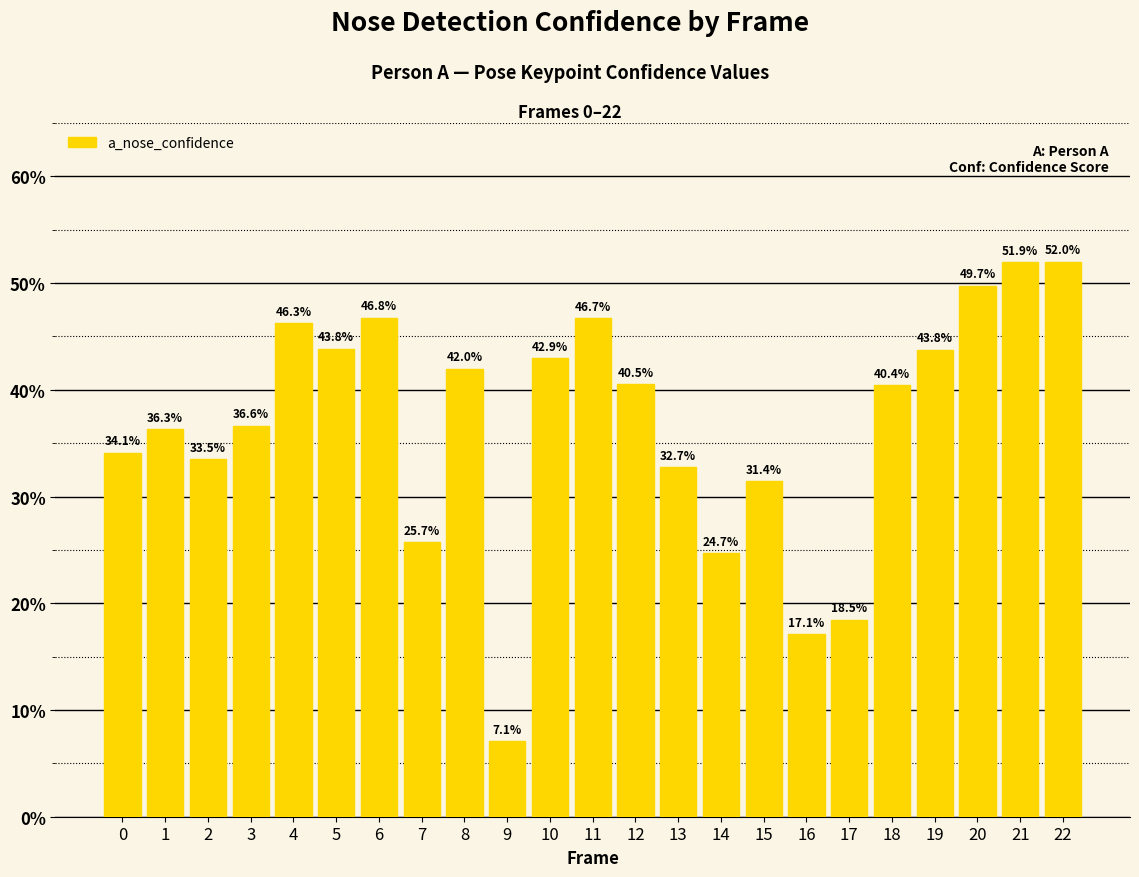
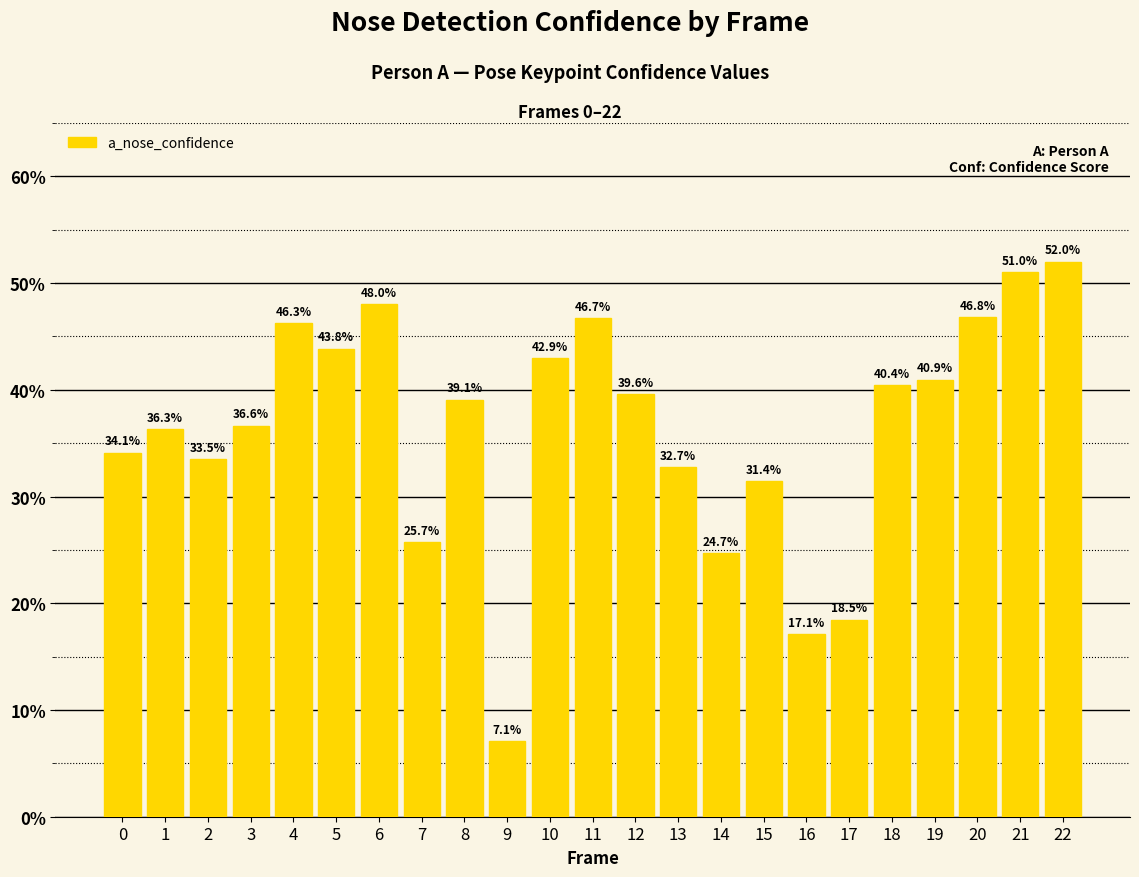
  {
    "0": "34.1%",
    "1": "36.3%",
    "2": "33.5%",
    "3": "36.6%",
    "4": "46.3%",
    "5": "43.8%",
-   "6": "46.8%",
+   "6": "48.0%",
    "7": "25.7%",
-   "8": "42.0%",
+   "8": "39.1%",
    "9": "7.1%",
    "10": "42.9%",
    "11": "46.7%",
-   "12": "40.5%",
+   "12": "39.6%",
    "13": "32.7%",
    "14": "24.7%",
    "15": "31.4%",
    "16": "17.1%",
    "17": "18.5%",
    "18": "40.4%",
-   "19": "43.8%",
-   "20": "49.7%",
-   "21": "51.9%",
+   "19": "40.9%",
+   "20": "46.8%",
+   "21": "51.0%",
    "22": "52.0%"
  }
